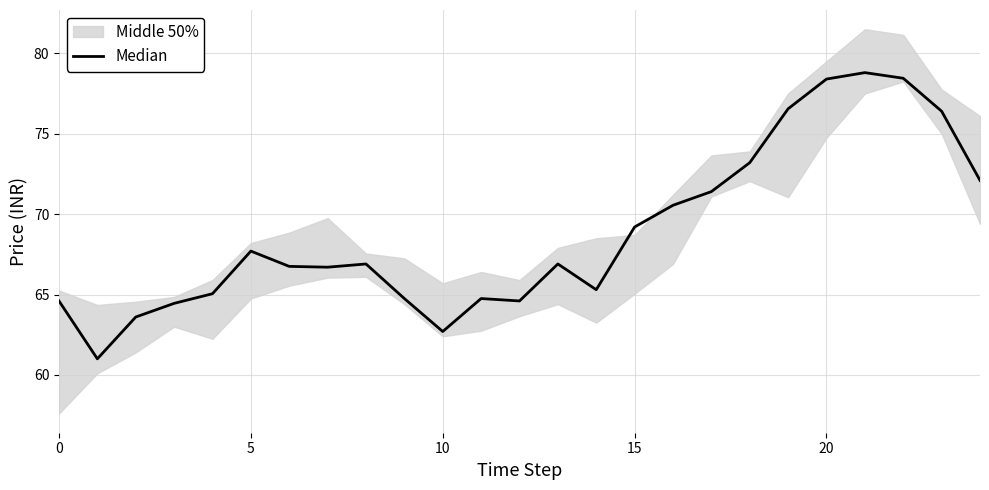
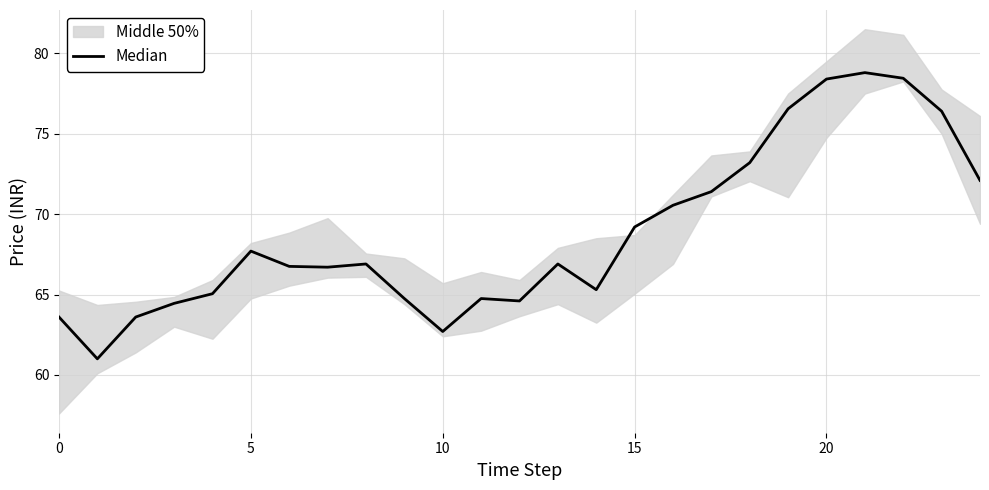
  {
    "Median": {
-     "0": 64.6,
+     "0": 63.6,
      "5": 67.7,
      "10": 62.7,
      "15": 69.2,
      "20": 78.4
    }
  }
